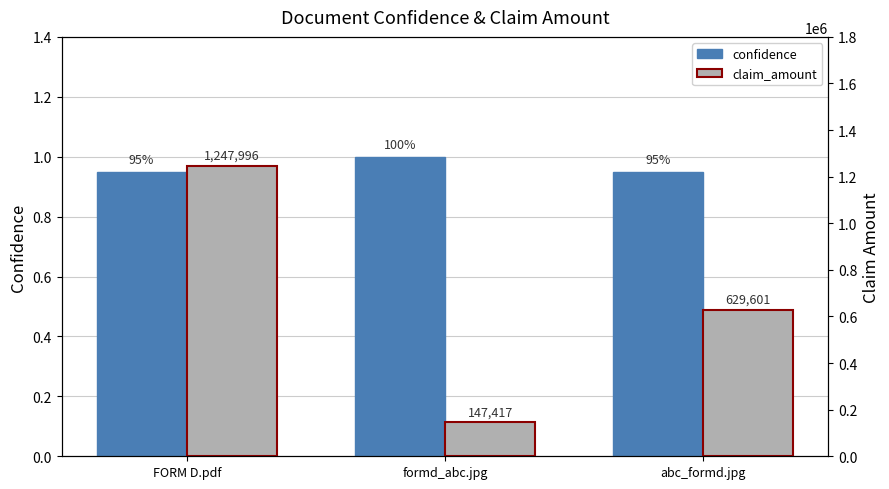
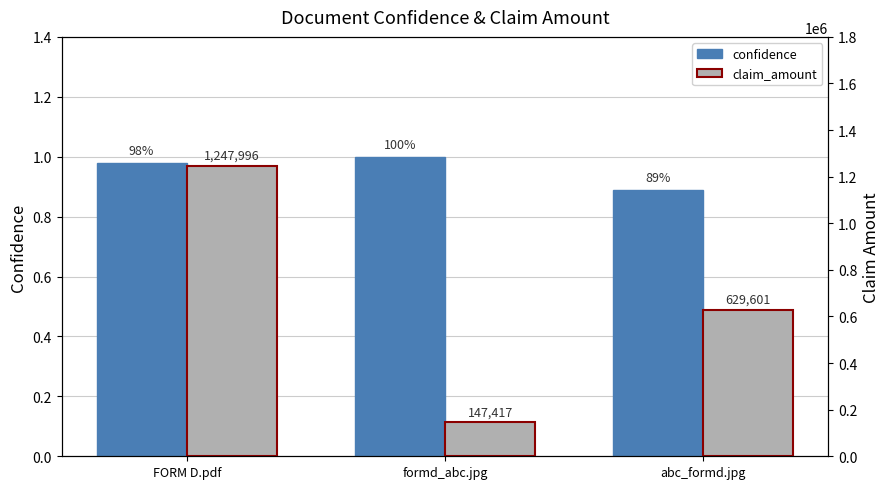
  {
    "confidence": {
-     "FORM D.pdf": "95%",
+     "FORM D.pdf": "98%",
      "formd_abc.jpg": "100%",
-     "abc_formd.jpg": "95%"
+     "abc_formd.jpg": "89%"
    },
    "claim_amount": {
      "FORM D.pdf": "1,247,996",
      "formd_abc.jpg": "147,417",
      "abc_formd.jpg": "629,601"
    }
  }
